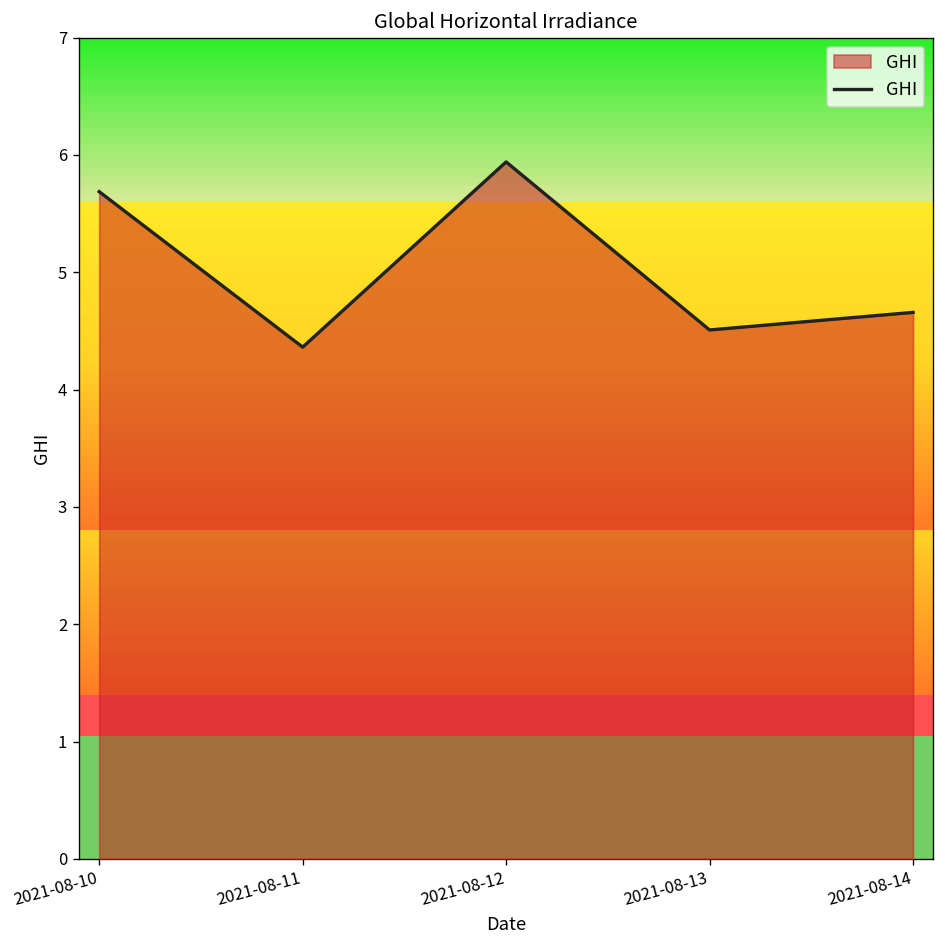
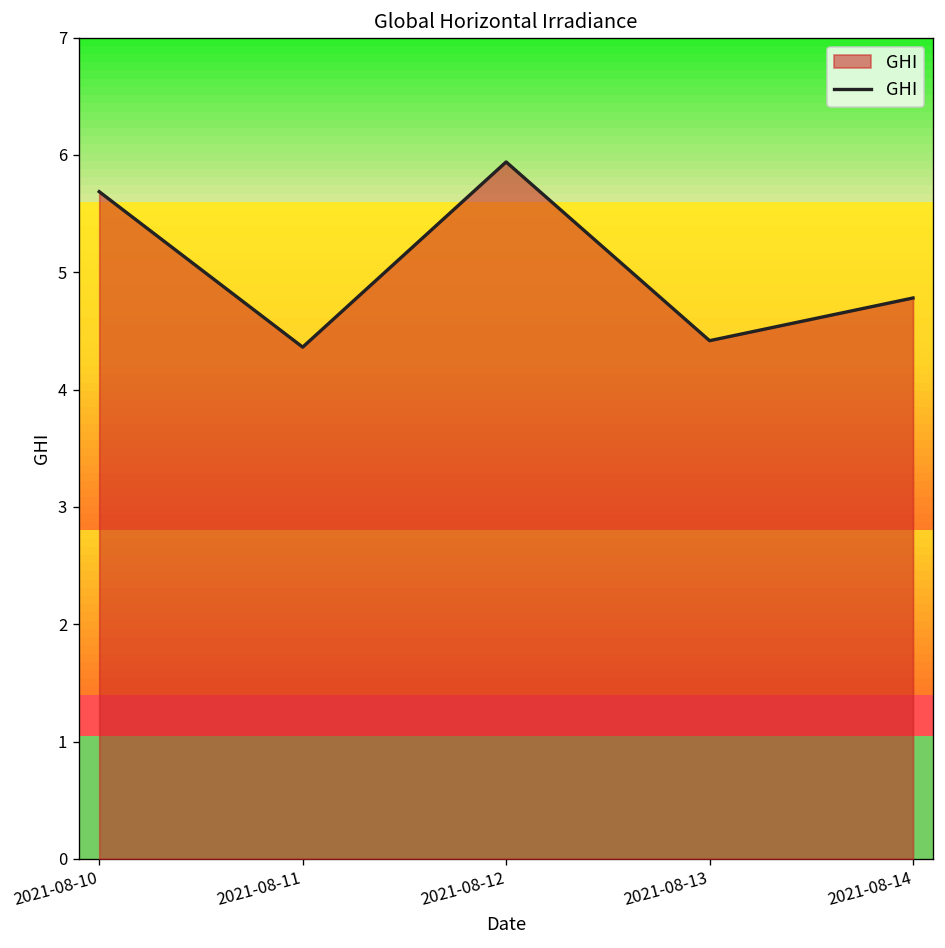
  {
    "2021-08-10": 5.7,
    "2021-08-11": 4.4,
    "2021-08-12": 5.9,
-   "2021-08-13": 4.5,
-   "2021-08-14": 4.7
+   "2021-08-13": 4.4,
+   "2021-08-14": 4.8
  }
